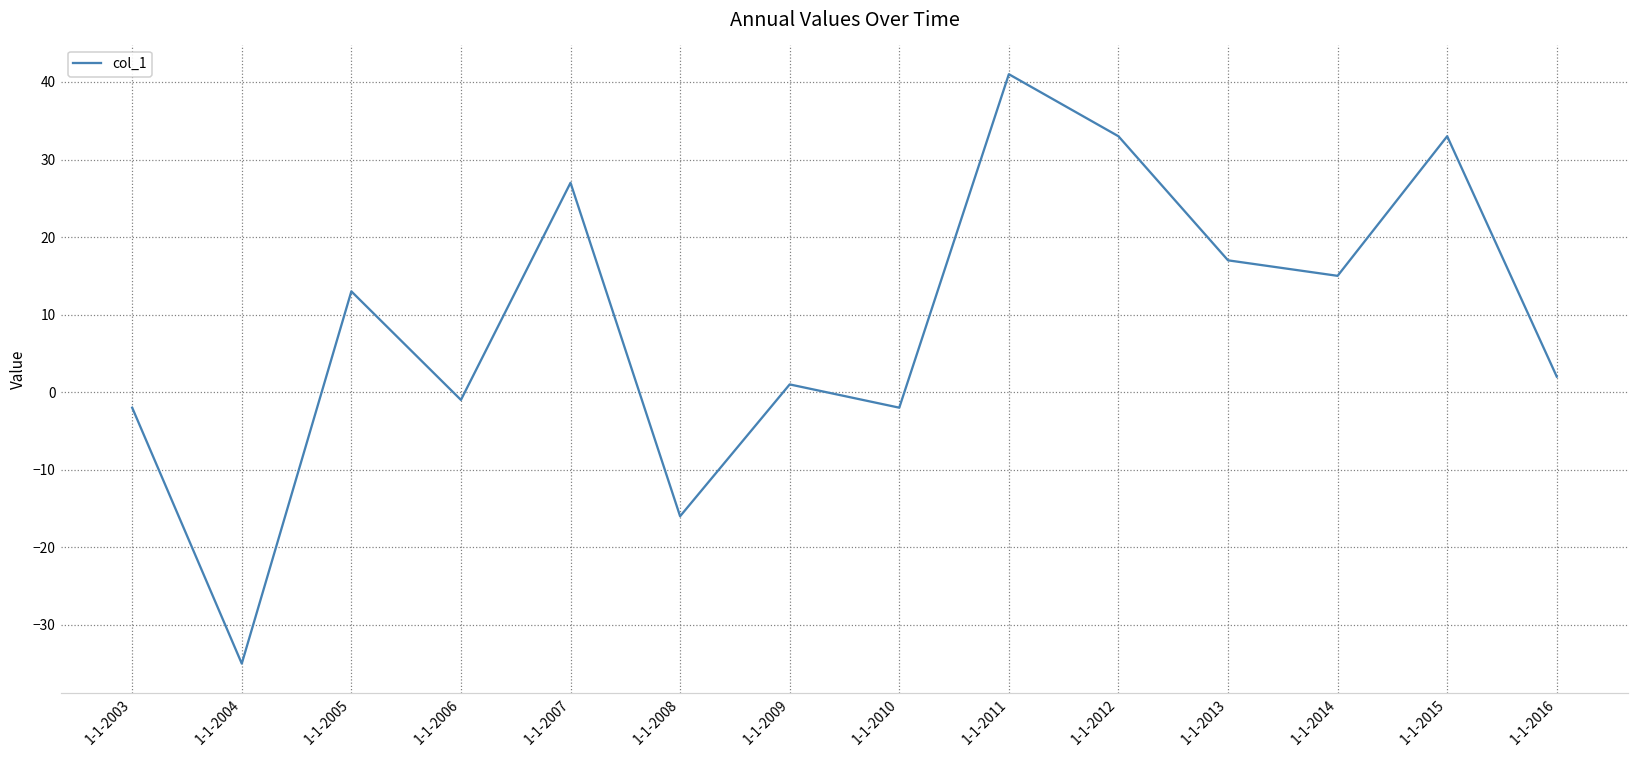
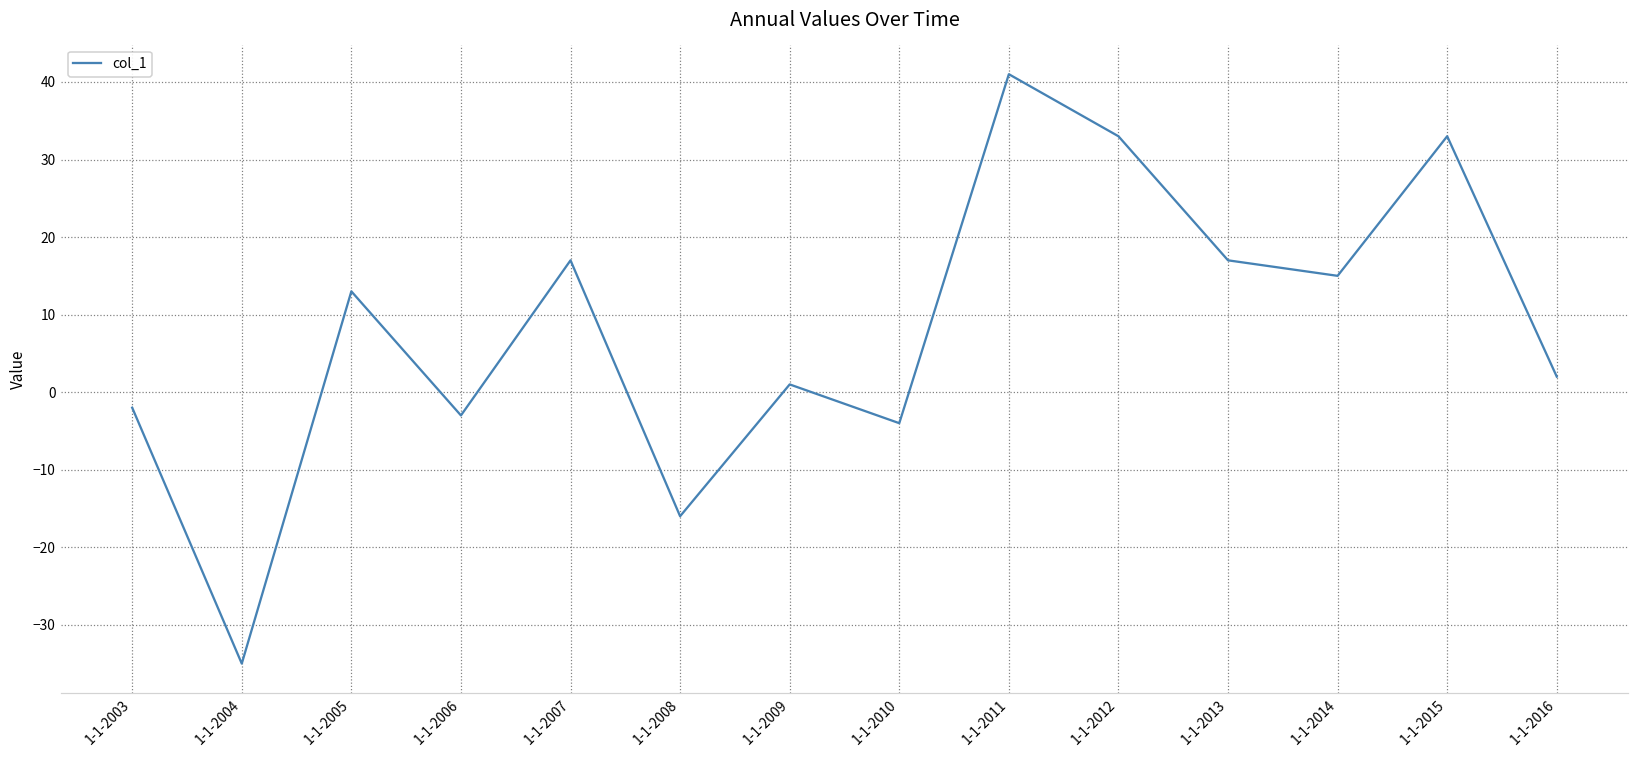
  {
    "1-1-2003": -2,
    "1-1-2004": -35,
    "1-1-2005": 13,
-   "1-1-2006": -1,
-   "1-1-2007": 27,
+   "1-1-2006": -3,
+   "1-1-2007": 17,
    "1-1-2008": -16,
    "1-1-2009": 1,
-   "1-1-2010": -2,
+   "1-1-2010": -4,
    "1-1-2011": 41,
    "1-1-2012": 33,
    "1-1-2013": 17,
    "1-1-2014": 15,
    "1-1-2015": 33,
    "1-1-2016": 2
  }
